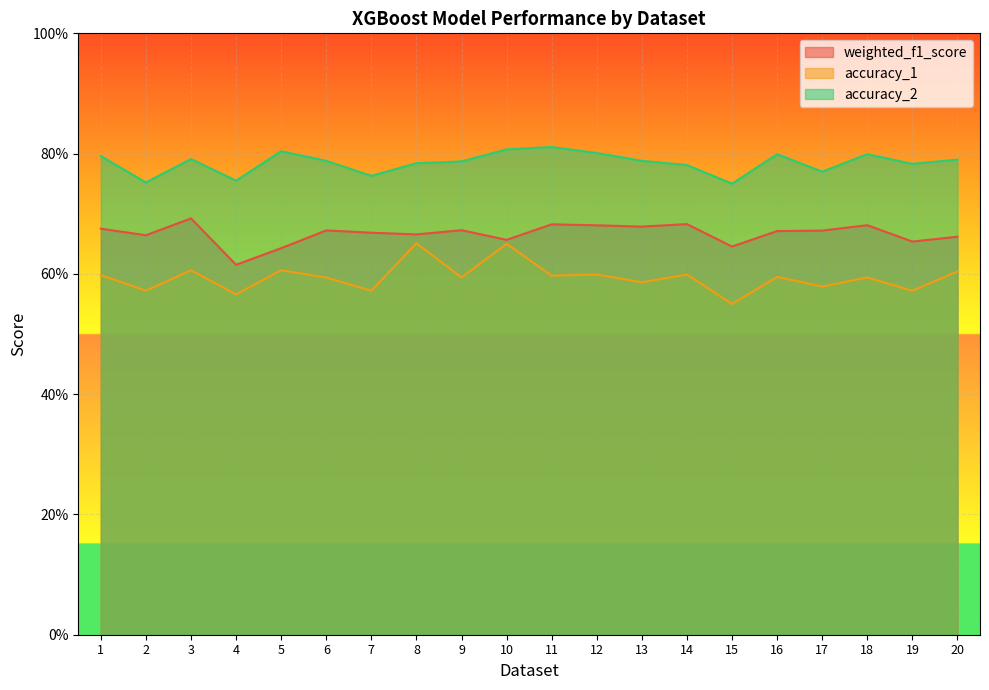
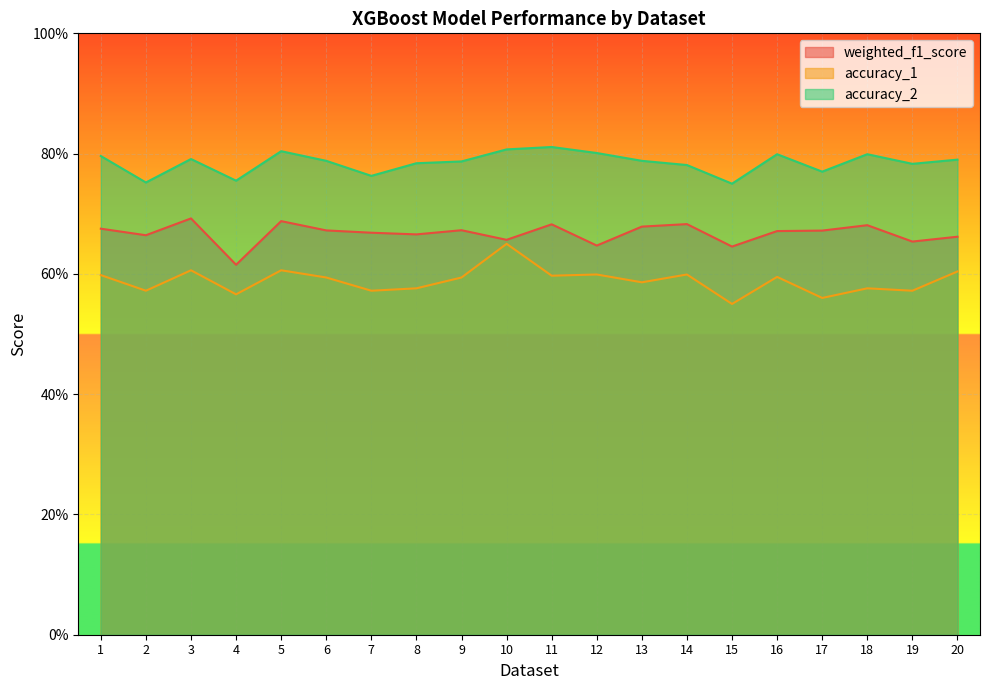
  {
    "weighted_f1_score": {
      "1": "68%",
      "2": "66%",
      "3": "69%",
      "4": "62%",
-     "5": "64%",
+     "5": "69%",
      "6": "67%",
      "7": "67%",
      "8": "67%",
      "9": "67%",
      "10": "66%",
      "11": "68%",
-     "12": "68%",
+     "12": "65%",
      "13": "68%",
      "14": "68%",
      "15": "65%",
      "16": "67%",
      "17": "67%",
      "18": "68%",
      "19": "65%",
      "20": "66%"
    },
    "accuracy_1": {
      "1": "60%",
      "2": "57%",
      "3": "61%",
      "4": "57%",
      "5": "61%",
      "6": "59%",
      "7": "57%",
-     "8": "65%",
+     "8": "58%",
      "9": "59%",
      "10": "65%",
      "11": "60%",
      "12": "60%",
      "13": "59%",
      "14": "60%",
      "15": "55%",
      "16": "60%",
-     "17": "58%",
-     "18": "59%",
+     "17": "56%",
+     "18": "58%",
      "19": "57%",
      "20": "60%"
    },
    "accuracy_2": {
      "1": "80%",
      "2": "75%",
      "3": "79%",
      "4": "76%",
      "5": "80%",
      "6": "79%",
      "7": "76%",
      "8": "78%",
      "9": "79%",
      "10": "81%",
      "11": "81%",
      "12": "80%",
      "13": "79%",
      "14": "78%",
      "15": "75%",
      "16": "80%",
      "17": "77%",
      "18": "80%",
      "19": "78%",
      "20": "79%"
    }
  }
